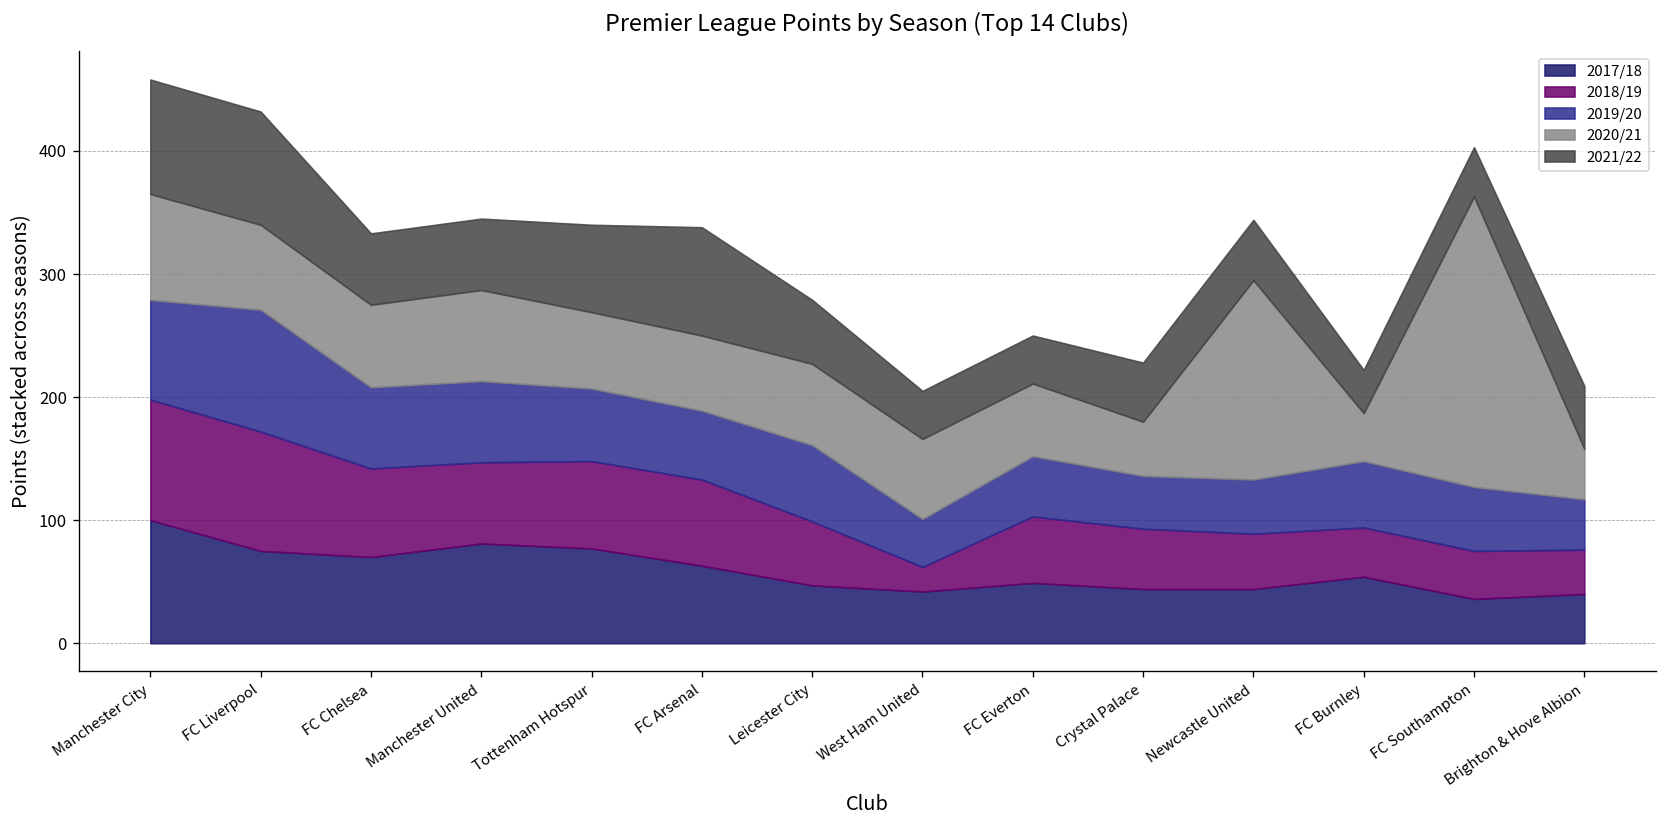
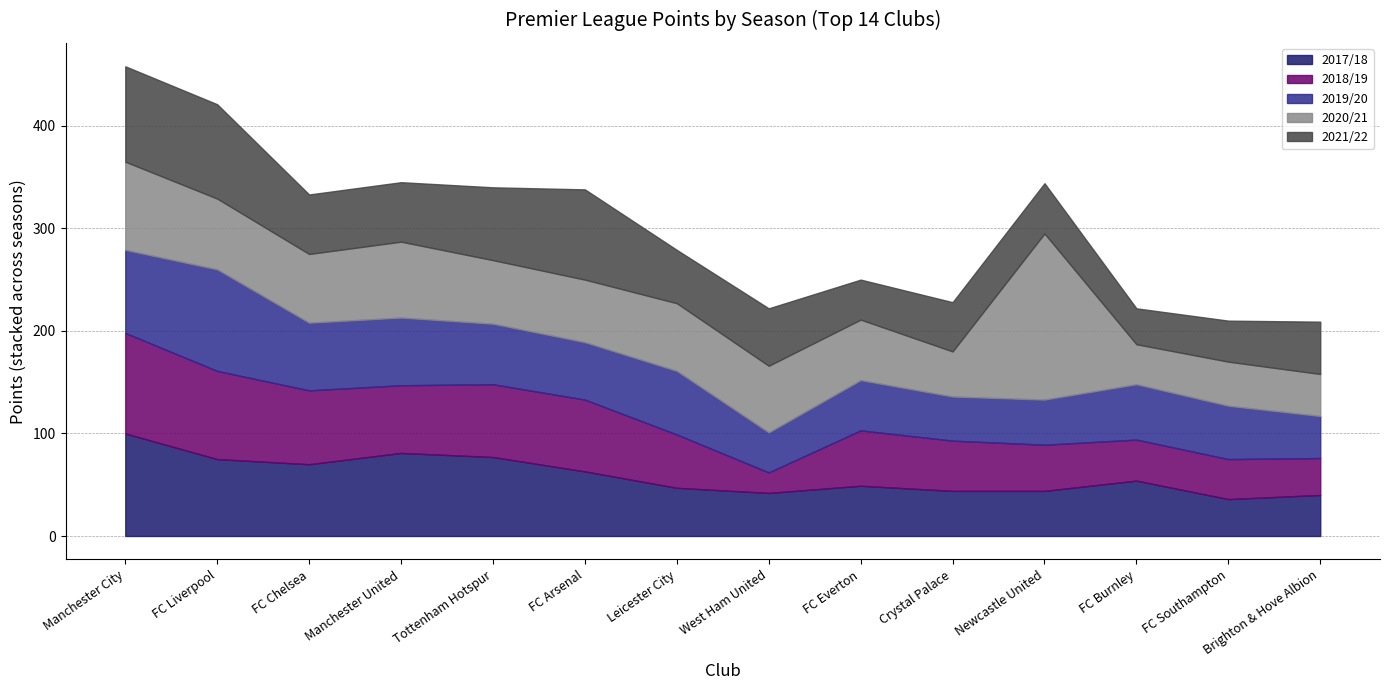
  {
    "2018/19": {
      "Manchester City": 98,
-     "FC Liverpool": 97,
+     "FC Liverpool": 86,
      "FC Chelsea": 72,
      "Manchester United": 66,
      "Tottenham Hotspur": 71,
      "FC Arsenal": 70,
      "Leicester City": 52,
      "West Ham United": 20,
      "FC Everton": 54,
      "Crystal Palace": 49,
      "Newcastle United": 45,
      "FC Burnley": 40,
      "FC Southampton": 39,
      "Brighton & Hove Albion": 36
    },
    "2020/21": {
      "Manchester City": 86,
      "FC Liverpool": 69,
      "FC Chelsea": 67,
      "Manchester United": 74,
      "Tottenham Hotspur": 62,
      "FC Arsenal": 61,
      "Leicester City": 66,
      "West Ham United": 65,
      "FC Everton": 59,
      "Crystal Palace": 44,
      "Newcastle United": 162,
      "FC Burnley": 39,
-     "FC Southampton": 236,
+     "FC Southampton": 43,
      "Brighton & Hove Albion": 41
    },
    "2021/22": {
      "Manchester City": 93,
      "FC Liverpool": 92,
      "FC Chelsea": 58,
      "Manchester United": 58,
      "Tottenham Hotspur": 71,
      "FC Arsenal": 88,
      "Leicester City": 52,
-     "West Ham United": 39,
+     "West Ham United": 56,
      "FC Everton": 39,
      "Crystal Palace": 48,
      "Newcastle United": 49,
      "FC Burnley": 35,
      "FC Southampton": 40,
      "Brighton & Hove Albion": 51
    }
  }
